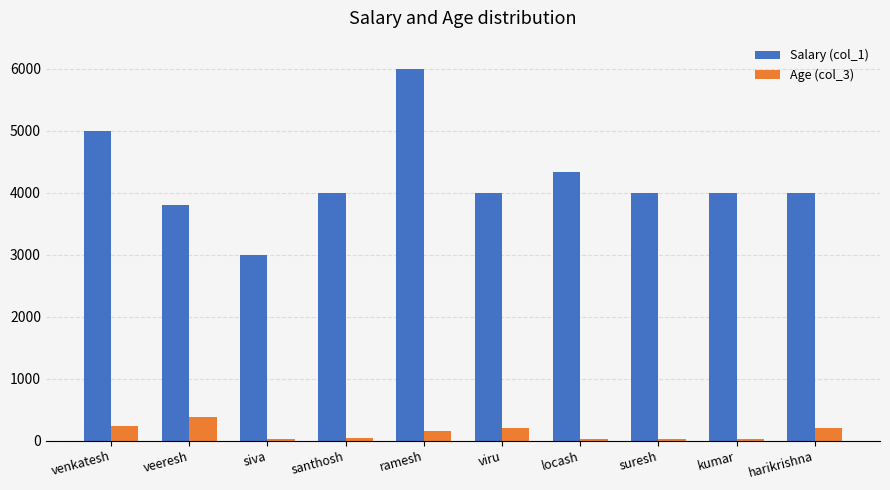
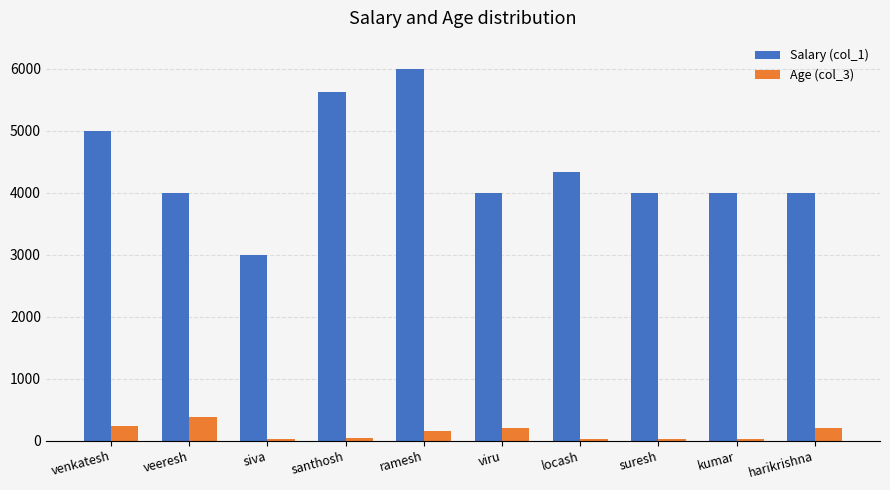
  {
    "Salary (col_1)": {
      "venkatesh": 5000,
-     "veeresh": 3800,
+     "veeresh": 4000,
      "siva": 3000,
-     "santhosh": 4000,
+     "santhosh": 5600,
      "ramesh": 6000,
      "viru": 4000,
      "locash": 4300,
      "suresh": 4000,
      "kumar": 4000,
      "harikrishna": 4000
    },
    "Age (col_3)": {
      "venkatesh": 200,
      "veeresh": 400,
      "ramesh": 200,
      "viru": 200,
      "harikrishna": 200
    }
  }
